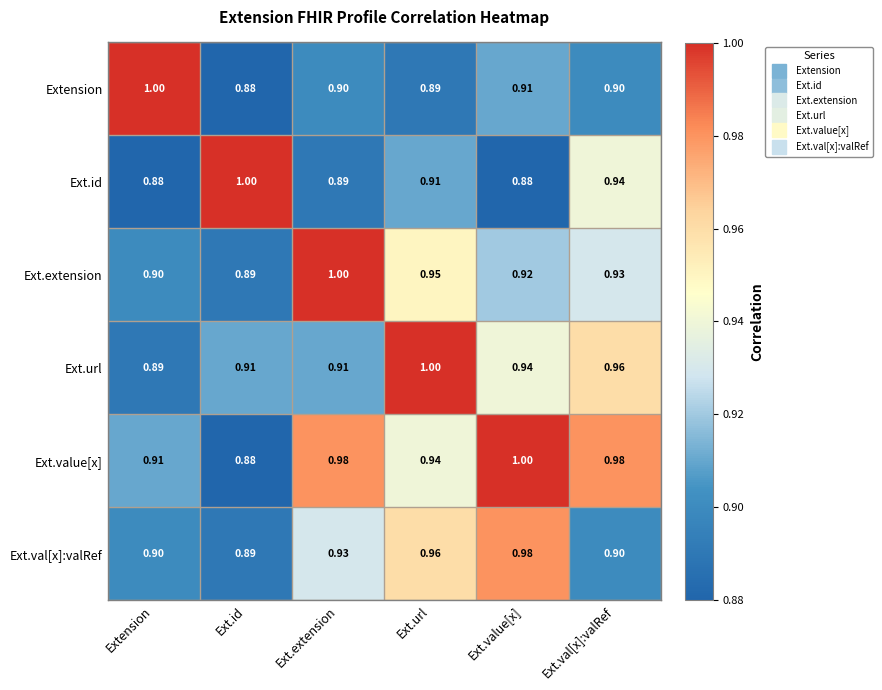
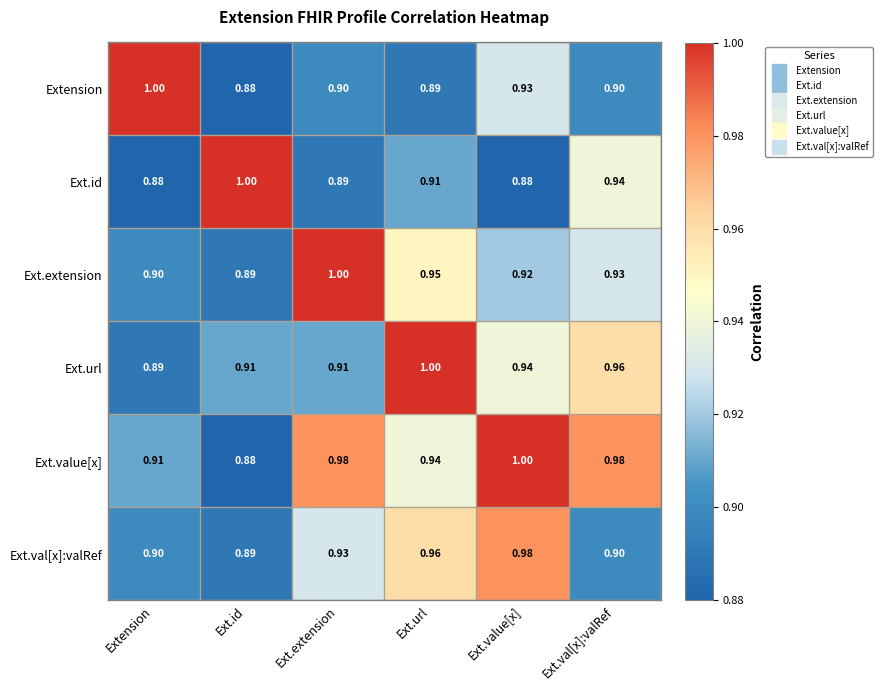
  {
    "Extension": {
      "Extension": 1.00,
      "Ext.id": 0.88,
      "Ext.extension": 0.90,
      "Ext.url": 0.89,
-     "Ext.value[x]": 0.91,
+     "Ext.value[x]": 0.93,
      "Ext.val[x]:valRef": 0.90
    },
    "Ext.id": {
      "Extension": 0.88,
      "Ext.id": 1.00,
      "Ext.extension": 0.89,
      "Ext.url": 0.91,
      "Ext.value[x]": 0.88,
      "Ext.val[x]:valRef": 0.94
    },
    "Ext.extension": {
      "Extension": 0.90,
      "Ext.id": 0.89,
      "Ext.extension": 1.00,
      "Ext.url": 0.95,
      "Ext.value[x]": 0.92,
      "Ext.val[x]:valRef": 0.93
    },
    "Ext.url": {
      "Extension": 0.89,
      "Ext.id": 0.91,
      "Ext.extension": 0.91,
      "Ext.url": 1.00,
      "Ext.value[x]": 0.94,
      "Ext.val[x]:valRef": 0.96
    },
    "Ext.value[x]": {
      "Extension": 0.91,
      "Ext.id": 0.88,
      "Ext.extension": 0.98,
      "Ext.url": 0.94,
      "Ext.value[x]": 1.00,
      "Ext.val[x]:valRef": 0.98
    },
    "Ext.val[x]:valRef": {
      "Extension": 0.90,
      "Ext.id": 0.89,
      "Ext.extension": 0.93,
      "Ext.url": 0.96,
      "Ext.value[x]": 0.98,
      "Ext.val[x]:valRef": 0.90
    }
  }
